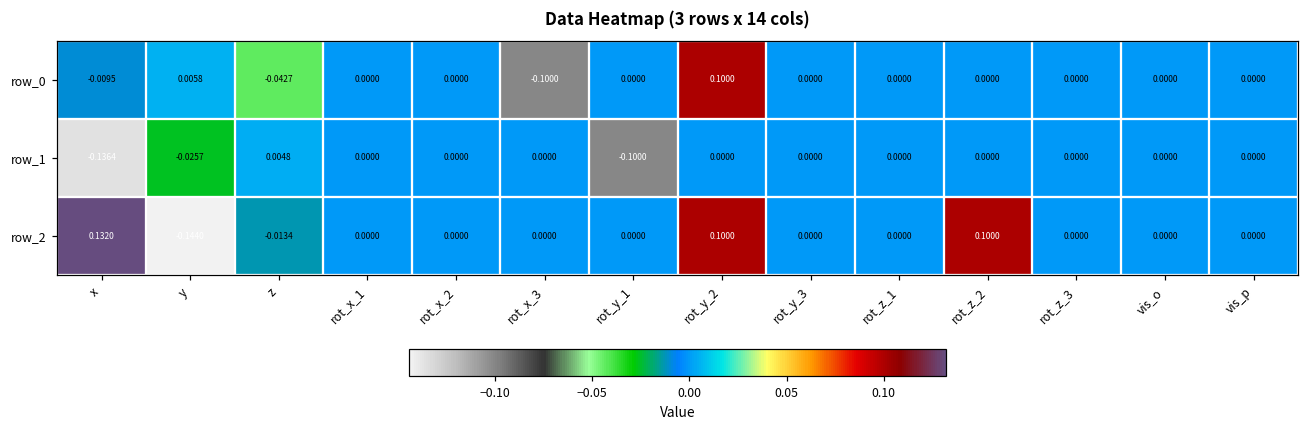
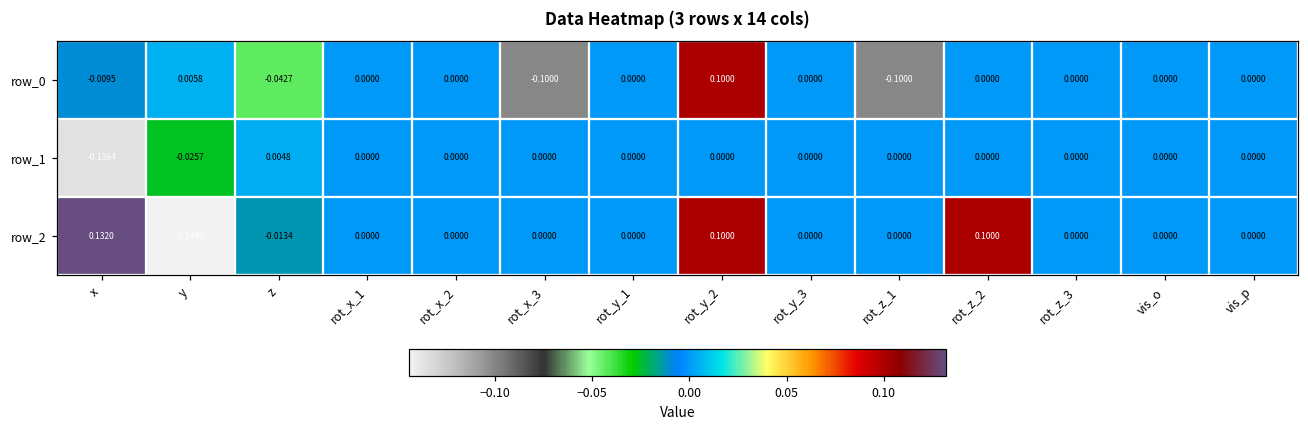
  {
    "row_0": {
      "x": -0.0095,
      "y": 0.0058,
      "z": -0.0427,
      "rot_x_1": 0.0000,
      "rot_x_2": 0.0000,
      "rot_x_3": -0.1000,
      "rot_y_1": 0.0000,
      "rot_y_2": 0.1000,
      "rot_y_3": 0.0000,
-     "rot_z_1": 0.0000,
+     "rot_z_1": -0.1000,
      "rot_z_2": 0.0000,
      "rot_z_3": 0.0000,
      "vis_o": 0.0000,
      "vis_p": 0.0000
    },
    "row_1": {
      "y": -0.0257,
      "z": 0.0048,
      "rot_x_1": 0.0000,
      "rot_x_2": 0.0000,
      "rot_x_3": 0.0000,
-     "rot_y_1": -0.1000,
+     "rot_y_1": 0.0000,
      "rot_y_2": 0.0000,
      "rot_y_3": 0.0000,
      "rot_z_1": 0.0000,
      "rot_z_2": 0.0000,
      "rot_z_3": 0.0000,
      "vis_o": 0.0000,
      "vis_p": 0.0000
    },
    "row_2": {
      "x": 0.1320,
      "z": -0.0134,
      "rot_x_1": 0.0000,
      "rot_x_2": 0.0000,
      "rot_x_3": 0.0000,
      "rot_y_1": 0.0000,
      "rot_y_2": 0.1000,
      "rot_y_3": 0.0000,
      "rot_z_1": 0.0000,
      "rot_z_2": 0.1000,
      "rot_z_3": 0.0000,
      "vis_o": 0.0000,
      "vis_p": 0.0000
    }
  }
